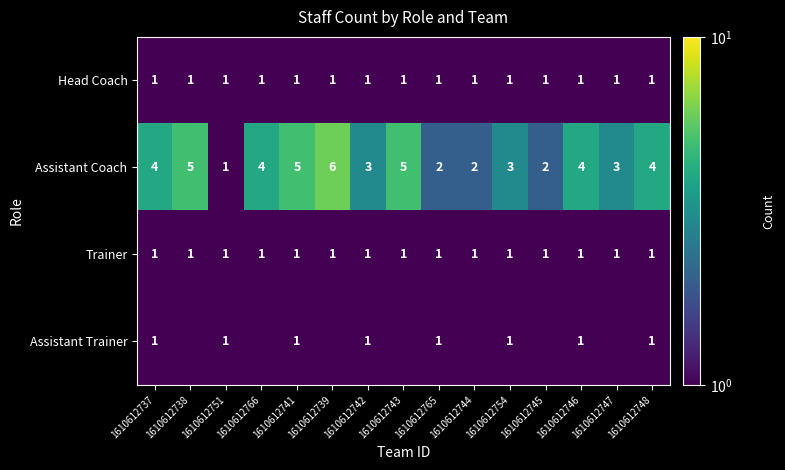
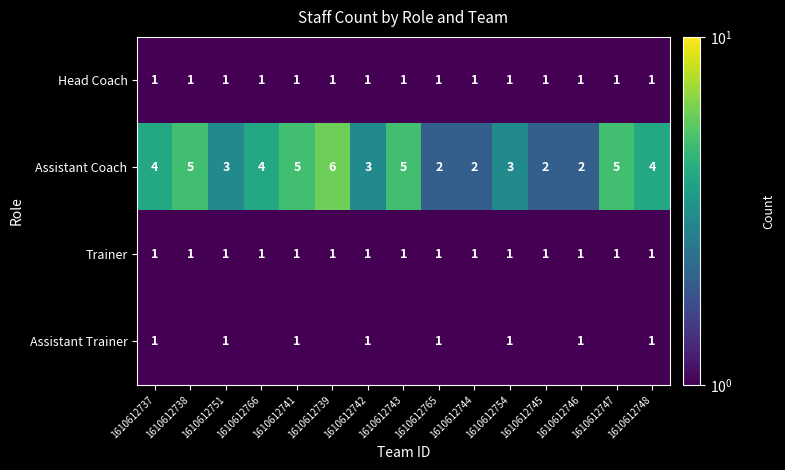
  {
    "Head Coach": {
      "1610612737": 1,
      "1610612738": 1,
      "1610612751": 1,
      "1610612766": 1,
      "1610612741": 1,
      "1610612739": 1,
      "1610612742": 1,
      "1610612743": 1,
      "1610612765": 1,
      "1610612744": 1,
      "1610612754": 1,
      "1610612745": 1,
      "1610612746": 1,
      "1610612747": 1,
      "1610612748": 1
    },
    "Assistant Coach": {
      "1610612737": 4,
      "1610612738": 5,
-     "1610612751": 1,
+     "1610612751": 3,
      "1610612766": 4,
      "1610612741": 5,
      "1610612739": 6,
      "1610612742": 3,
      "1610612743": 5,
      "1610612765": 2,
      "1610612744": 2,
      "1610612754": 3,
      "1610612745": 2,
-     "1610612746": 4,
-     "1610612747": 3,
+     "1610612746": 2,
+     "1610612747": 5,
      "1610612748": 4
    },
    "Trainer": {
      "1610612737": 1,
      "1610612738": 1,
      "1610612751": 1,
      "1610612766": 1,
      "1610612741": 1,
      "1610612739": 1,
      "1610612742": 1,
      "1610612743": 1,
      "1610612765": 1,
      "1610612744": 1,
      "1610612754": 1,
      "1610612745": 1,
      "1610612746": 1,
      "1610612747": 1,
      "1610612748": 1
    },
    "Assistant Trainer": {
      "1610612737": 1,
      "1610612751": 1,
      "1610612741": 1,
      "1610612742": 1,
      "1610612765": 1,
      "1610612754": 1,
      "1610612746": 1,
      "1610612748": 1
    }
  }
